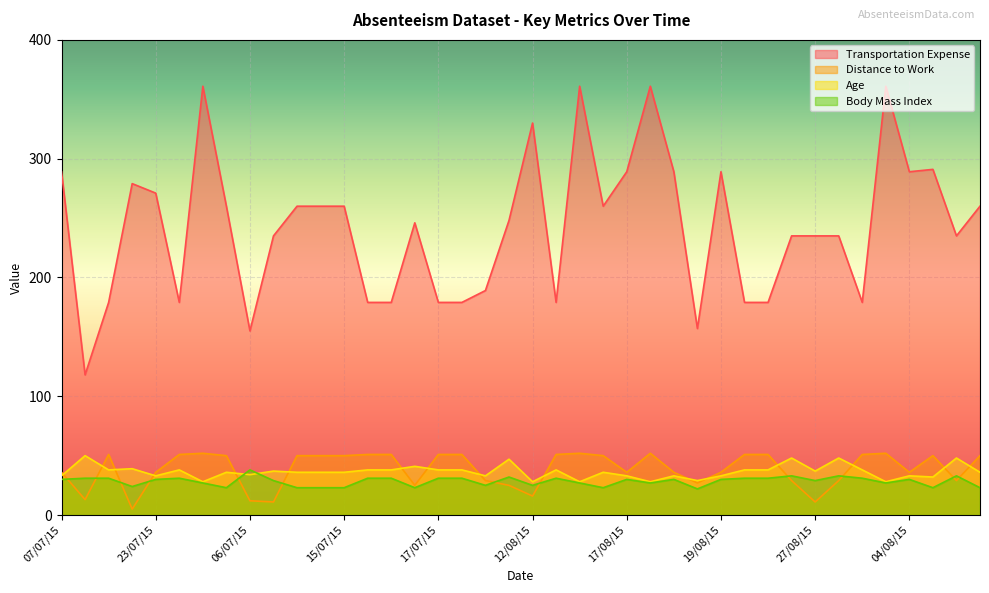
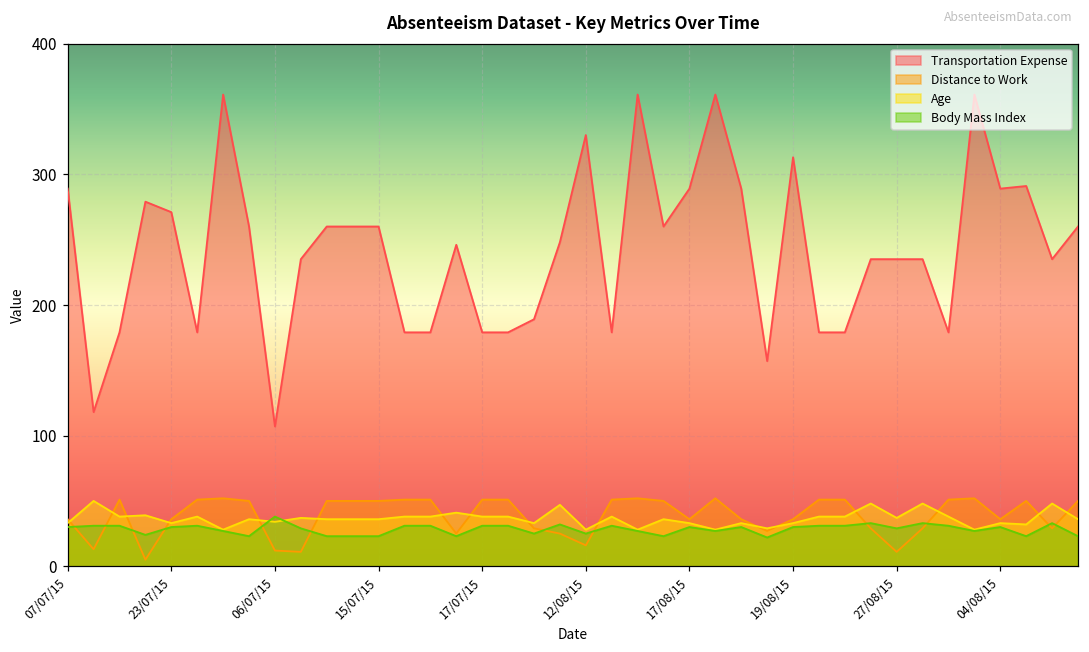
  {
    "Transportation Expense": {
      "07/07/15": 289,
      "23/07/15": 271,
-     "06/07/15": 155,
-     "19/08/15": 289
+     "06/07/15": 107,
+     "19/08/15": 313
    },
    "Body Mass Index": {
      "07/07/15": 30,
      "23/07/15": 30,
      "06/07/15": 38,
      "19/08/15": 30
    }
  }
